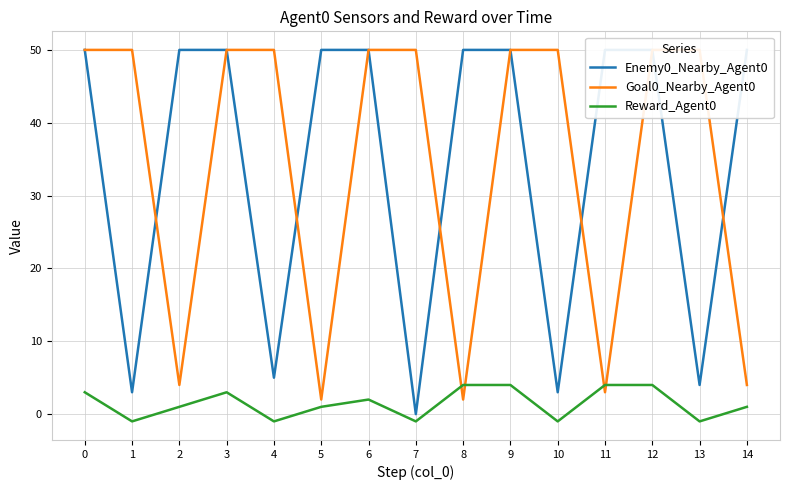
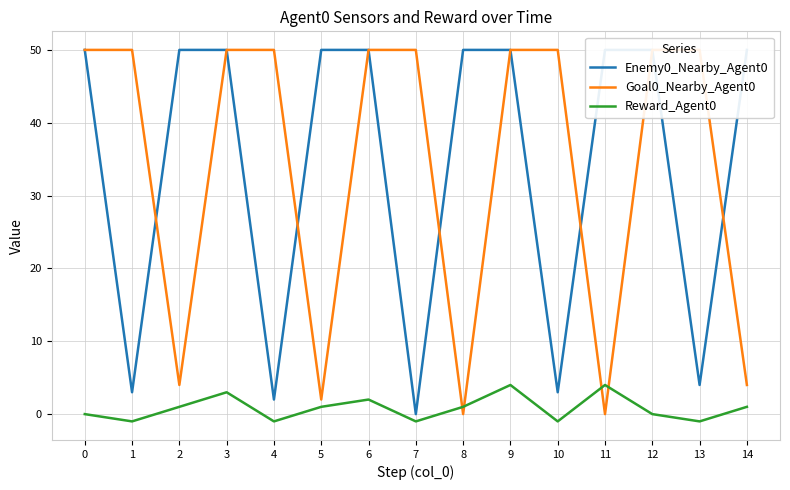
  {
    "Enemy0_Nearby_Agent0": {
      "1": 3,
      "2": 50,
-     "4": 5,
+     "4": 2,
      "5": 50,
      "7": 0,
      "8": 50,
      "10": 3,
      "13": 4
    },
    "Goal0_Nearby_Agent0": {
      "1": 50,
      "2": 4,
      "4": 50,
      "5": 2,
      "7": 50,
-     "8": 2,
+     "8": 0,
      "10": 50,
-     "11": 3,
+     "11": 0,
      "14": 4
    },
    "Reward_Agent0": {
-     "0": 3,
+     "0": 0,
      "1": -1,
      "2": 1,
      "3": 3,
      "4": -1,
      "5": 1,
      "6": 2,
      "7": -1,
-     "8": 4,
+     "8": 1,
      "9": 4,
      "10": -1,
      "11": 4,
-     "12": 4,
+     "12": 0,
      "13": -1,
      "14": 1
    }
  }
